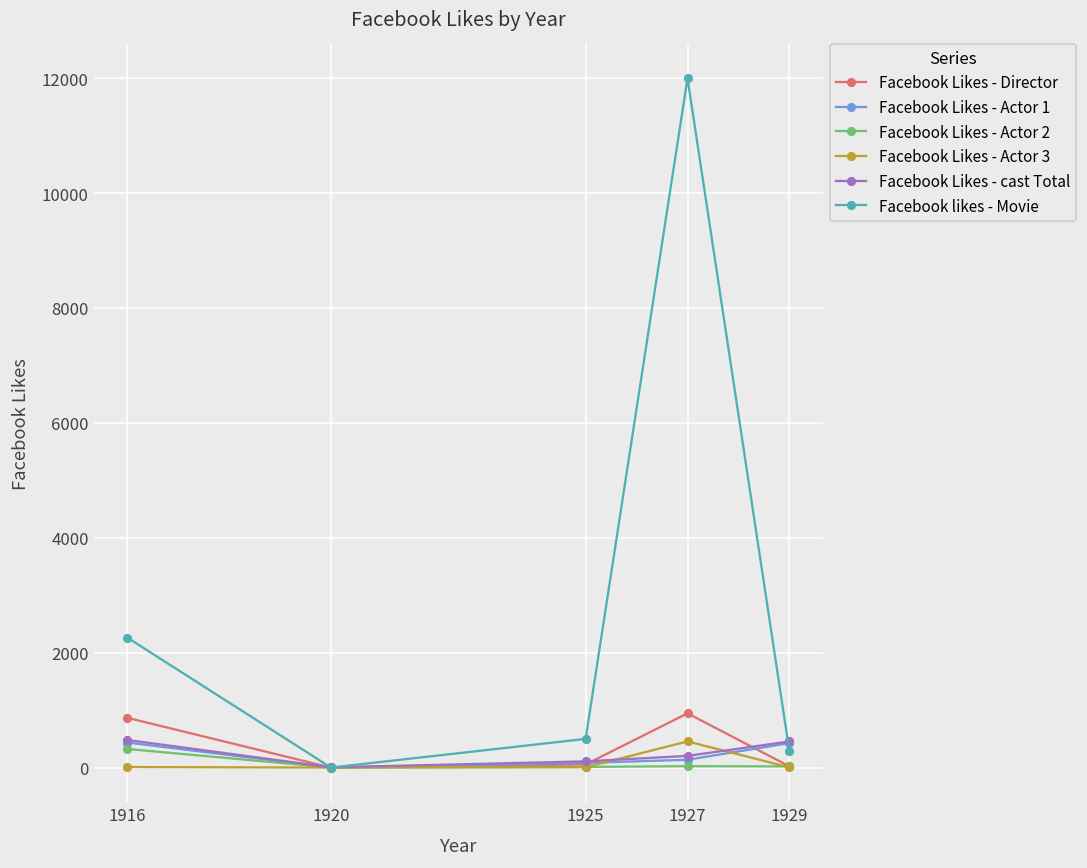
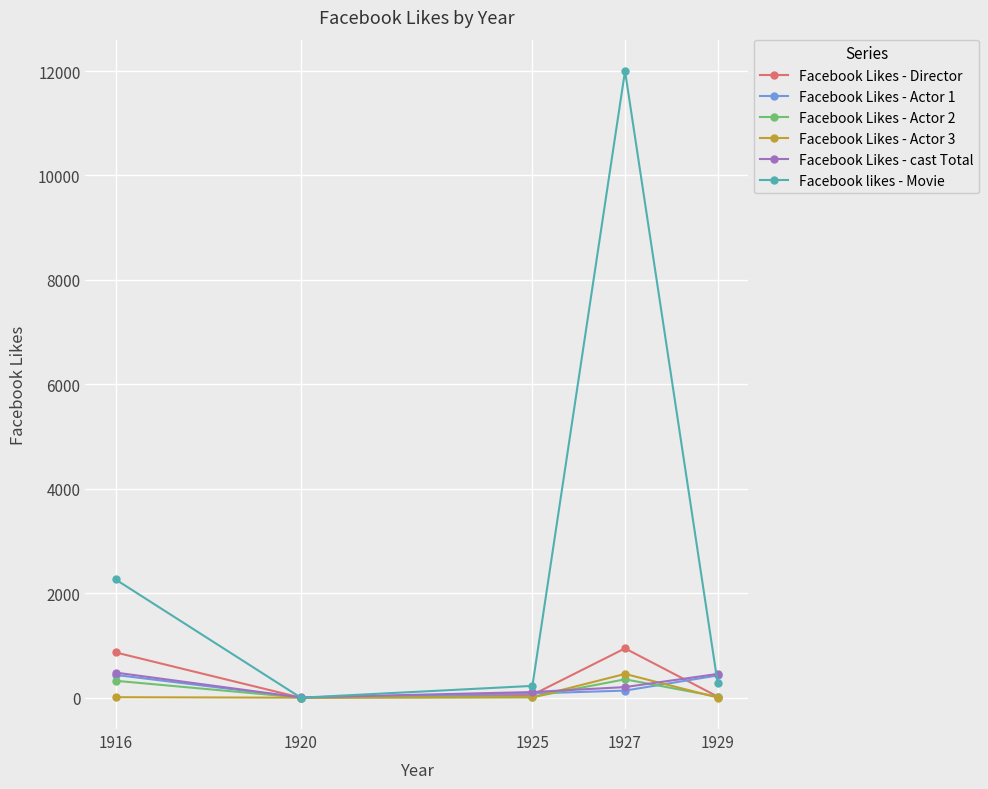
  {
    "Facebook Likes - Director": {
      "1916": 900,
      "1927": 900
    },
    "Facebook Likes - Actor 1": {
      "1927": 100
    },
    "Facebook Likes - Actor 2": {
      "1916": 300,
-     "1927": 0
+     "1927": 400
    },
    "Facebook Likes - Actor 3": {
      "1916": 0,
      "1927": 500
    },
    "Facebook Likes - cast Total": {
      "1927": 200
    },
    "Facebook likes - Movie": {
      "1916": 2300,
-     "1925": 500,
+     "1925": 200,
      "1927": 12000,
      "1929": 300
    }
  }
